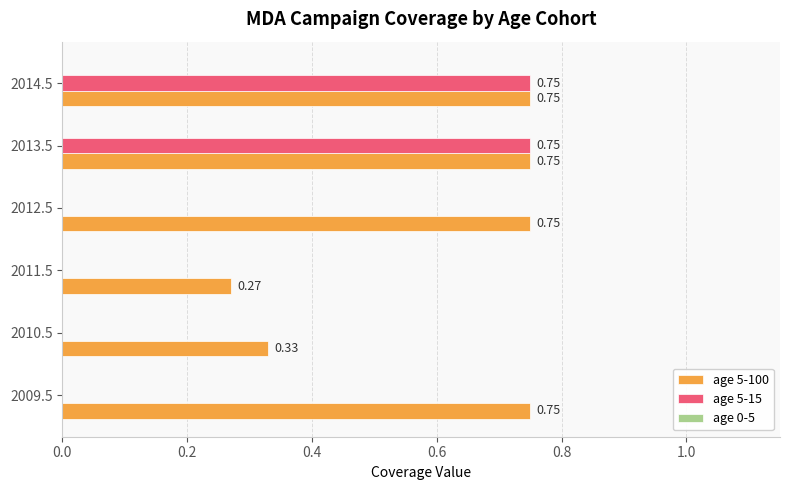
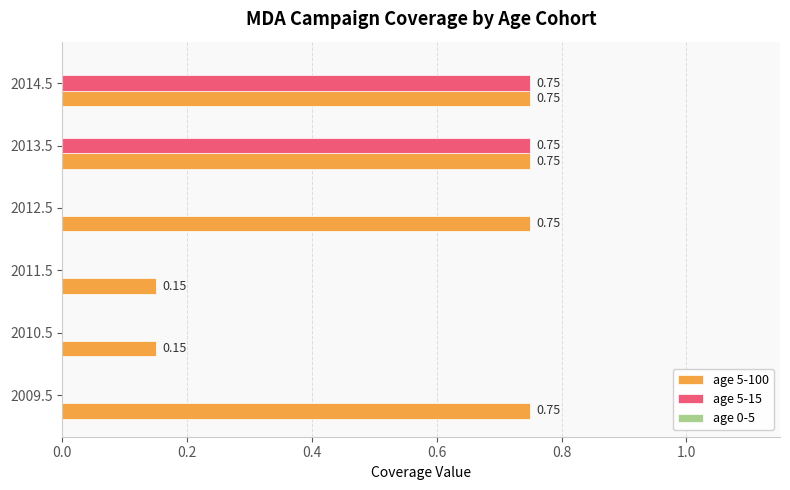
  {
    "age 5-100": {
      "2014.5": 0.75,
      "2013.5": 0.75,
      "2012.5": 0.75,
-     "2011.5": 0.27,
-     "2010.5": 0.33,
+     "2011.5": 0.15,
+     "2010.5": 0.15,
      "2009.5": 0.75
    },
    "age 5-15": {
      "2014.5": 0.75,
      "2013.5": 0.75
    },
    "age 0-5": {
      "2014.5": 0.00,
      "2013.5": 0.00,
      "2012.5": 0.00,
      "2011.5": 0.00,
      "2010.5": 0.00,
      "2009.5": 0.00
    }
  }
